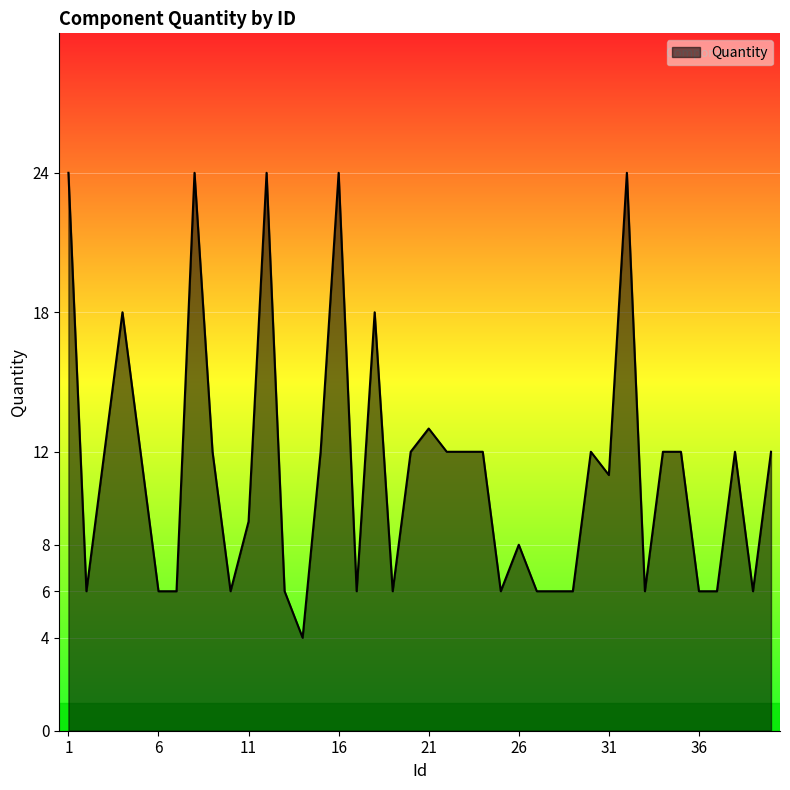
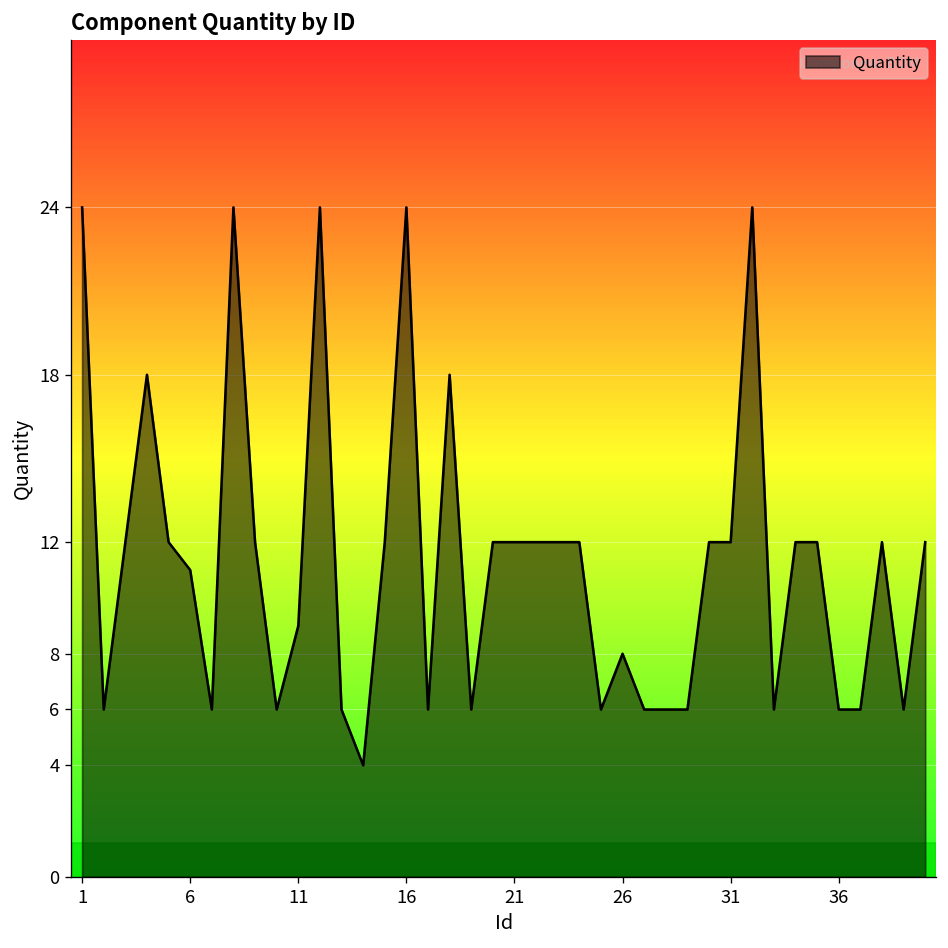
  {
    "1": 24,
-   "6": 6,
+   "6": 11,
    "11": 9,
    "16": 24,
-   "21": 13,
+   "21": 12,
    "26": 8,
-   "31": 11,
+   "31": 12,
    "36": 6
  }
